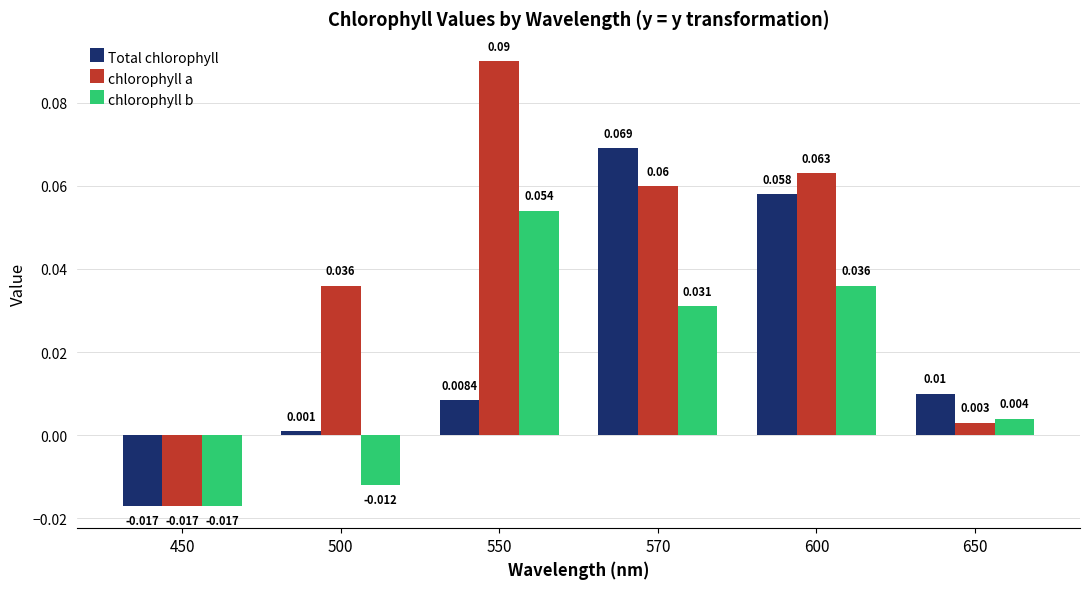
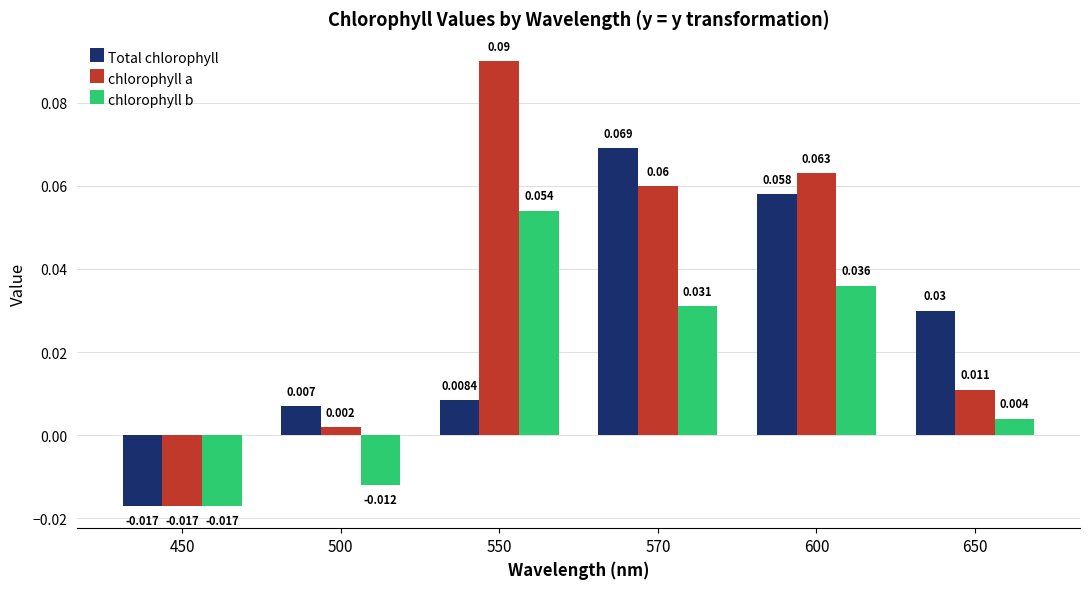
  {
    "Total chlorophyll": {
      "450": -0.017,
-     "500": 0.001,
+     "500": 0.007,
      "550": 0.0084,
      "570": 0.069,
      "600": 0.058,
-     "650": 0.01
+     "650": 0.03
    },
    "chlorophyll a": {
      "450": -0.017,
-     "500": 0.036,
+     "500": 0.002,
      "550": 0.09,
      "570": 0.06,
      "600": 0.063,
-     "650": 0.003
+     "650": 0.011
    },
    "chlorophyll b": {
      "450": -0.017,
      "500": -0.012,
      "550": 0.054,
      "570": 0.031,
      "600": 0.036,
      "650": 0.004
    }
  }
